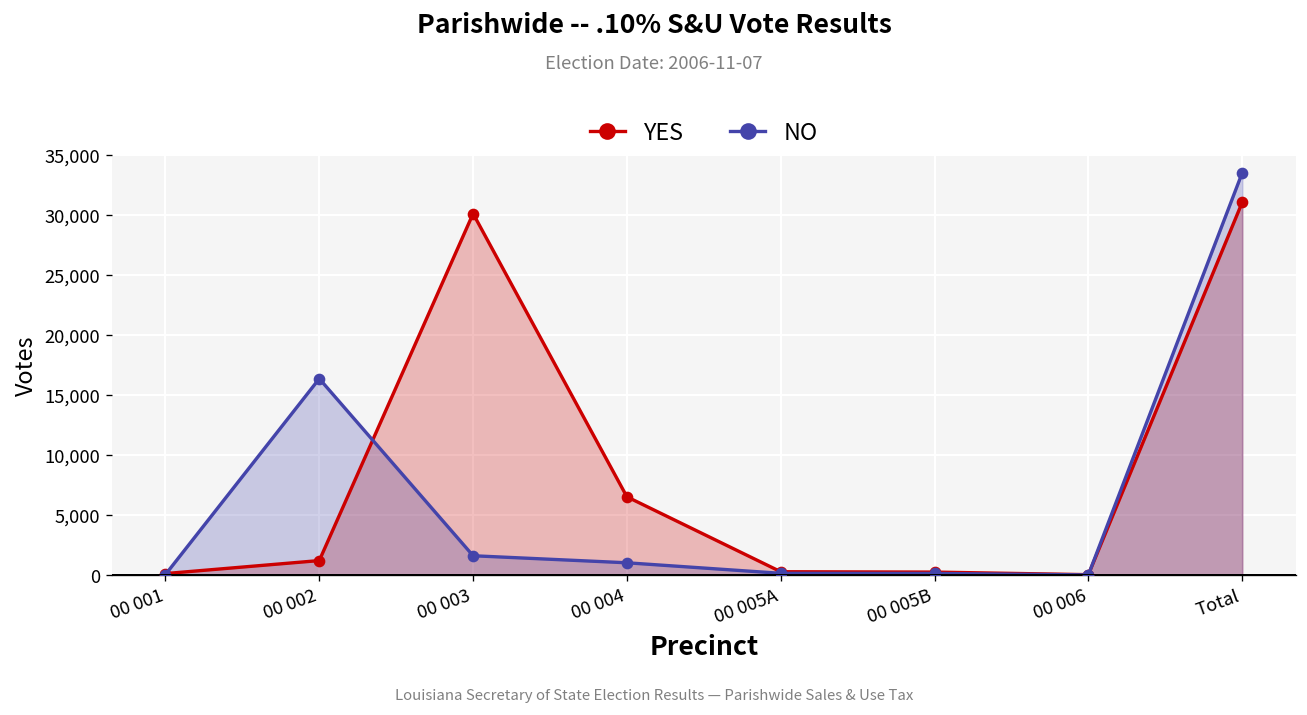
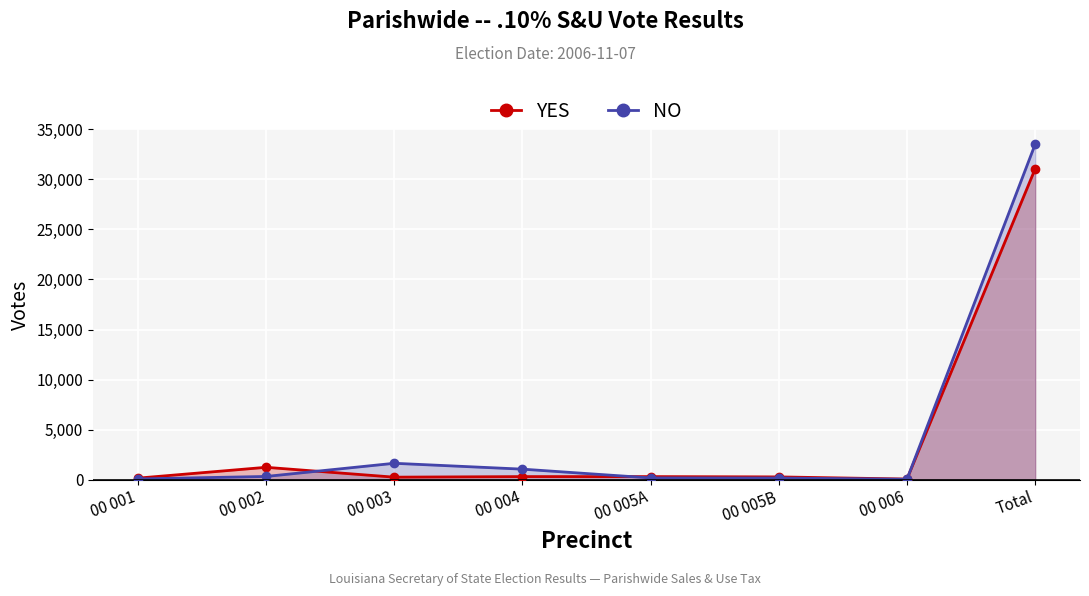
  {
    "YES": {
      "00 002": "1,200",
-     "00 003": "30,100",
-     "00 004": "6,500",
+     "00 003": "200",
+     "00 004": "300",
      "Total": "31,000"
    },
    "NO": {
-     "00 002": "16,400",
+     "00 002": "300",
      "00 003": "1,600",
      "00 004": "1,000",
      "Total": "33,500"
    }
  }
